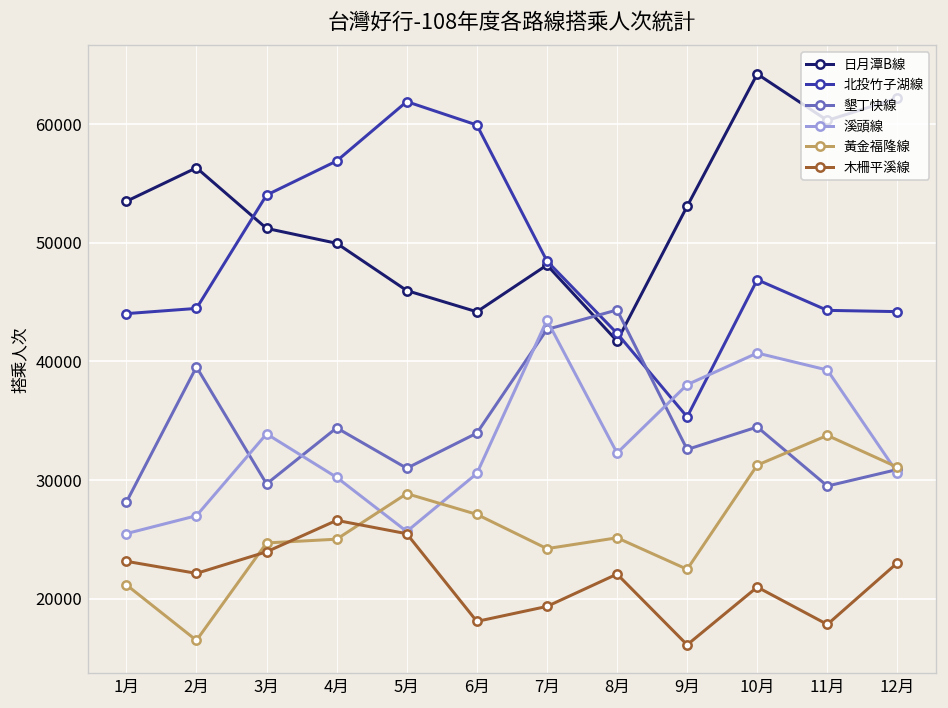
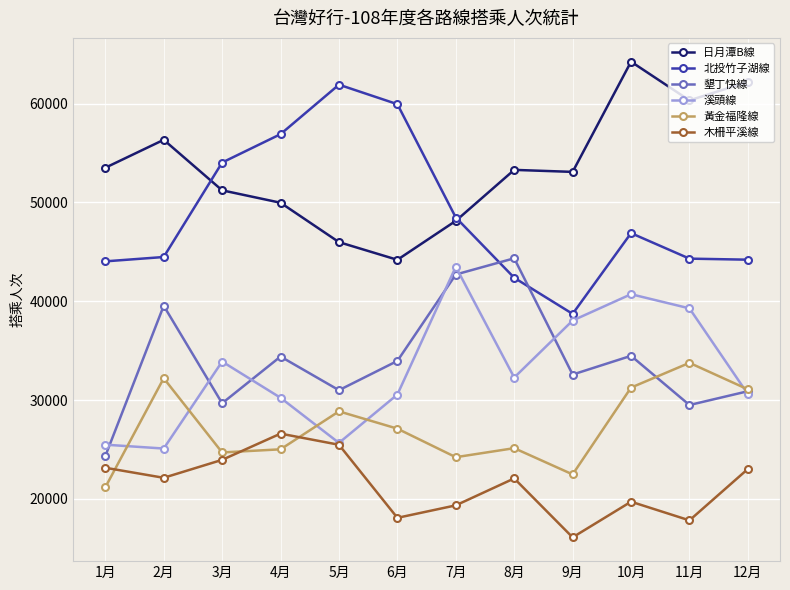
  {
    "日月潭B線": {
      "1月": 54000,
      "2月": 56000,
      "3月": 51000,
      "4月": 50000,
      "5月": 46000,
      "6月": 44000,
      "7月": 48000,
-     "8月": 42000,
+     "8月": 53000,
      "9月": 53000,
      "10月": 64000
    },
    "北投竹子湖線": {
      "1月": 44000,
      "2月": 44000,
      "3月": 54000,
      "4月": 57000,
      "5月": 62000,
      "6月": 60000,
      "7月": 48000,
      "8月": 42000,
-     "9月": 35000,
+     "9月": 39000,
      "10月": 47000,
      "11月": 44000,
      "12月": 44000
    },
    "墾丁快線": {
-     "1月": 28000,
+     "1月": 24000,
      "2月": 40000,
      "3月": 30000,
      "4月": 34000,
      "5月": 31000,
      "6月": 34000,
      "7月": 43000,
      "8月": 44000,
      "9月": 33000,
      "10月": 34000,
      "11月": 29000
    },
    "溪頭線": {
      "1月": 25000,
-     "2月": 27000,
+     "2月": 25000,
      "3月": 34000,
      "4月": 30000,
      "6月": 31000,
      "7月": 43000,
      "8月": 32000,
      "9月": 38000,
      "10月": 41000,
      "11月": 39000,
      "12月": 31000
    },
    "黃金福隆線": {
      "1月": 21000,
-     "2月": 16000,
+     "2月": 32000,
      "3月": 25000,
      "4月": 25000,
      "5月": 29000,
      "6月": 27000,
      "7月": 24000,
      "8月": 25000,
      "9月": 22000,
      "10月": 31000,
      "11月": 34000
    },
    "木柵平溪線": {
      "1月": 23000,
      "2月": 22000,
      "3月": 24000,
      "4月": 27000,
      "6月": 18000,
      "7月": 19000,
      "8月": 22000,
      "9月": 16000,
-     "10月": 21000,
+     "10月": 20000,
      "11月": 18000,
      "12月": 23000
    }
  }
